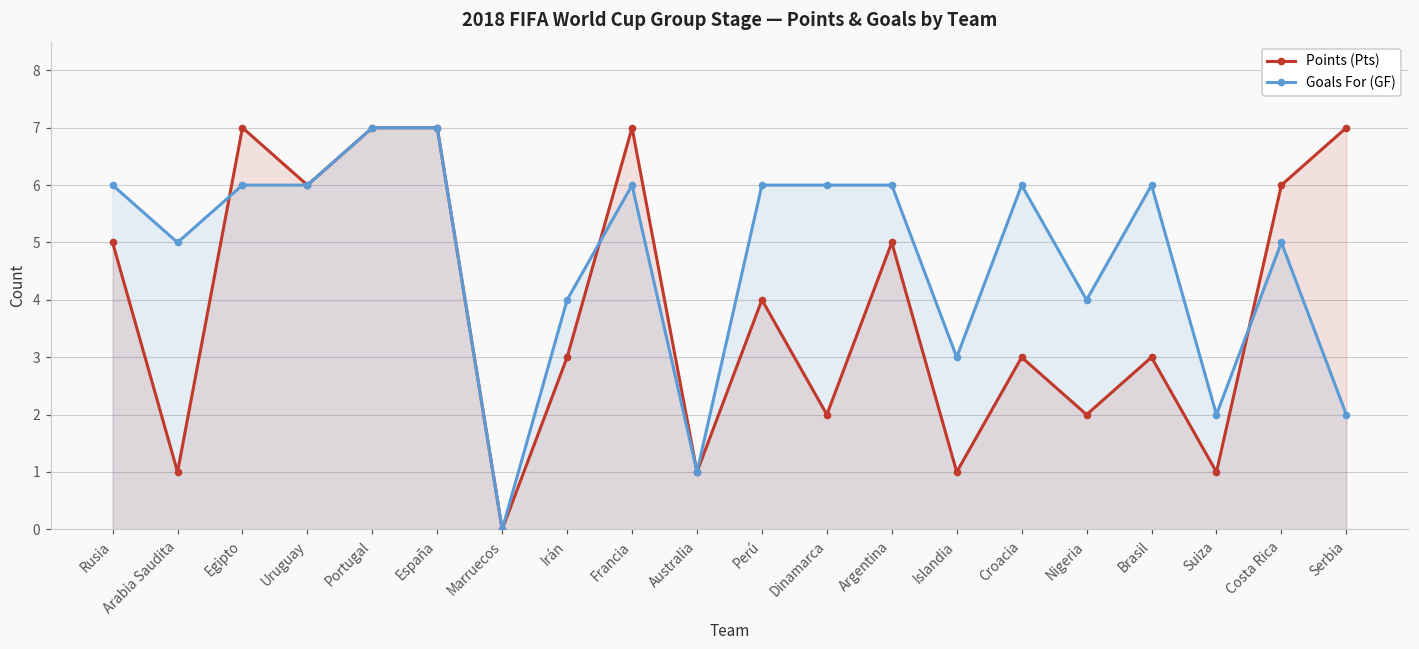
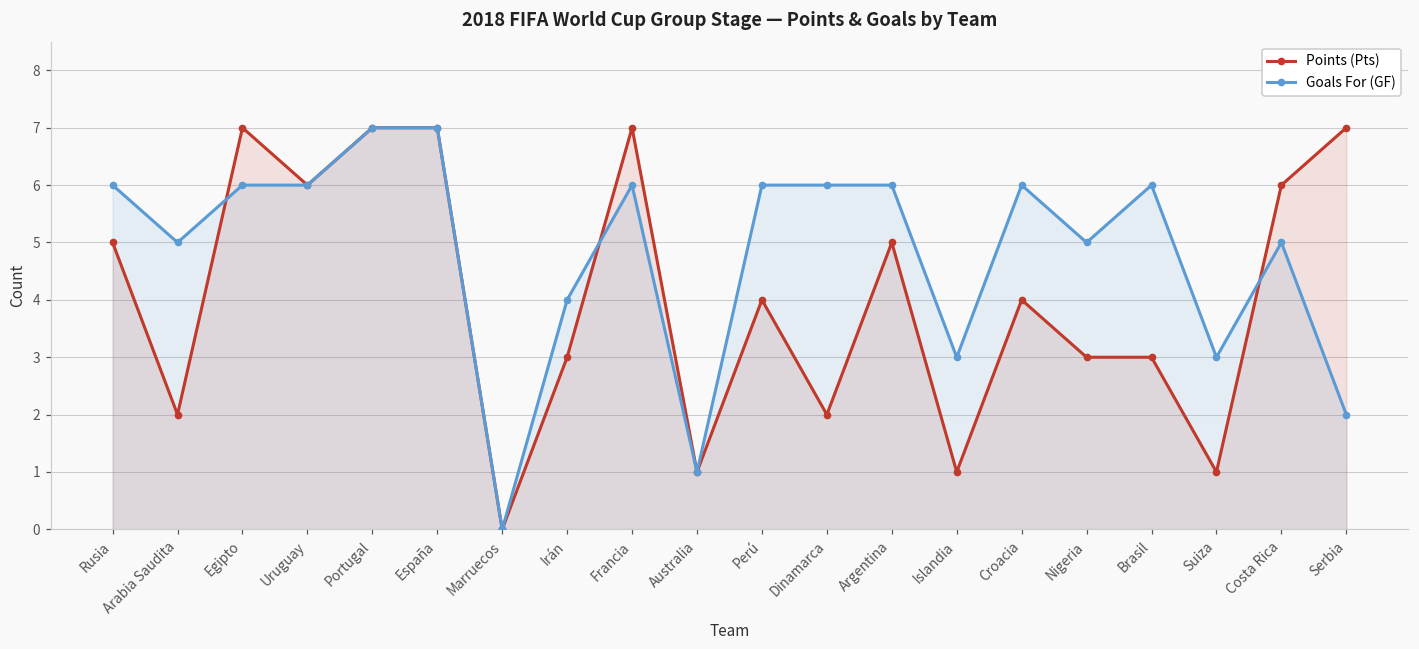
  {
    "Points (Pts)": {
      "Rusia": 5,
-     "Arabia Saudita": 1,
+     "Arabia Saudita": 2,
      "Egipto": 7,
      "Irán": 3,
      "Francia": 7,
      "Perú": 4,
      "Dinamarca": 2,
      "Argentina": 5,
      "Islandia": 1,
-     "Croacia": 3,
-     "Nigeria": 2,
+     "Croacia": 4,
+     "Nigeria": 3,
      "Brasil": 3,
      "Suiza": 1,
      "Costa Rica": 6,
      "Serbia": 7
    },
    "Goals For (GF)": {
      "Rusia": 6,
      "Arabia Saudita": 5,
      "Egipto": 6,
      "Irán": 4,
      "Francia": 6,
      "Perú": 6,
      "Dinamarca": 6,
      "Argentina": 6,
      "Islandia": 3,
      "Croacia": 6,
-     "Nigeria": 4,
+     "Nigeria": 5,
      "Brasil": 6,
-     "Suiza": 2,
+     "Suiza": 3,
      "Costa Rica": 5,
      "Serbia": 2
    }
  }
